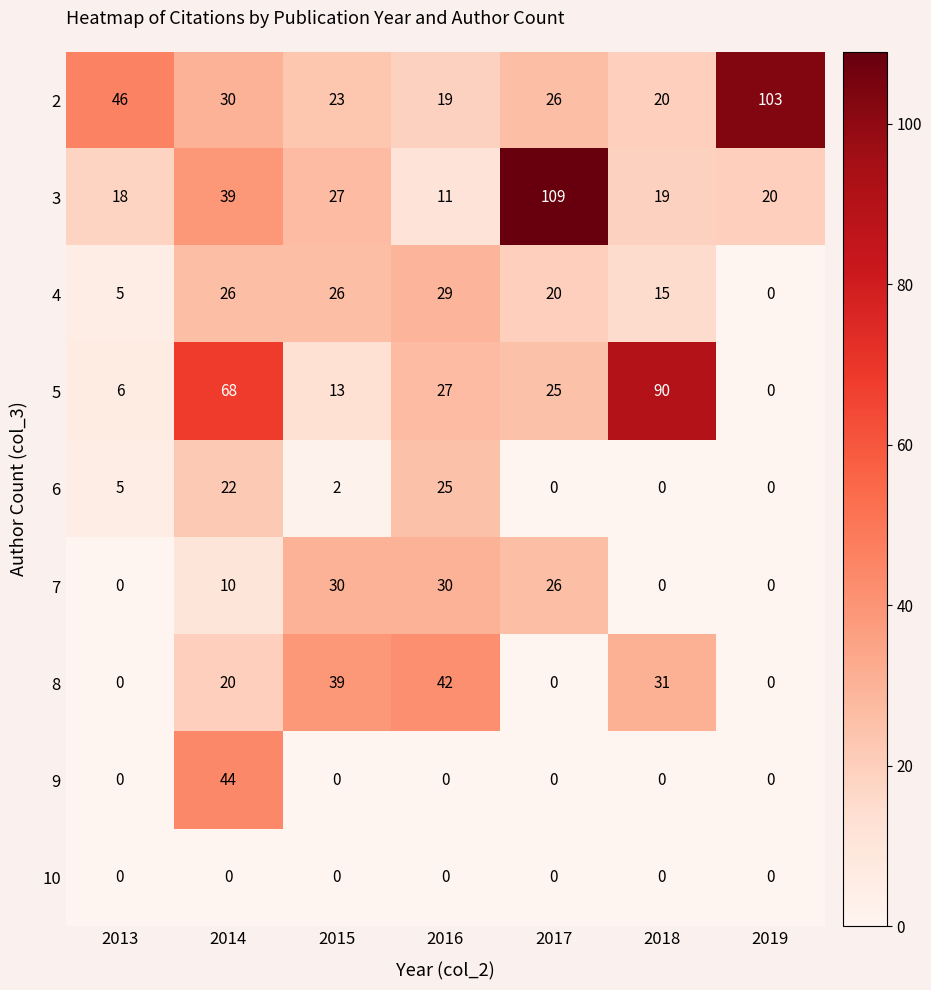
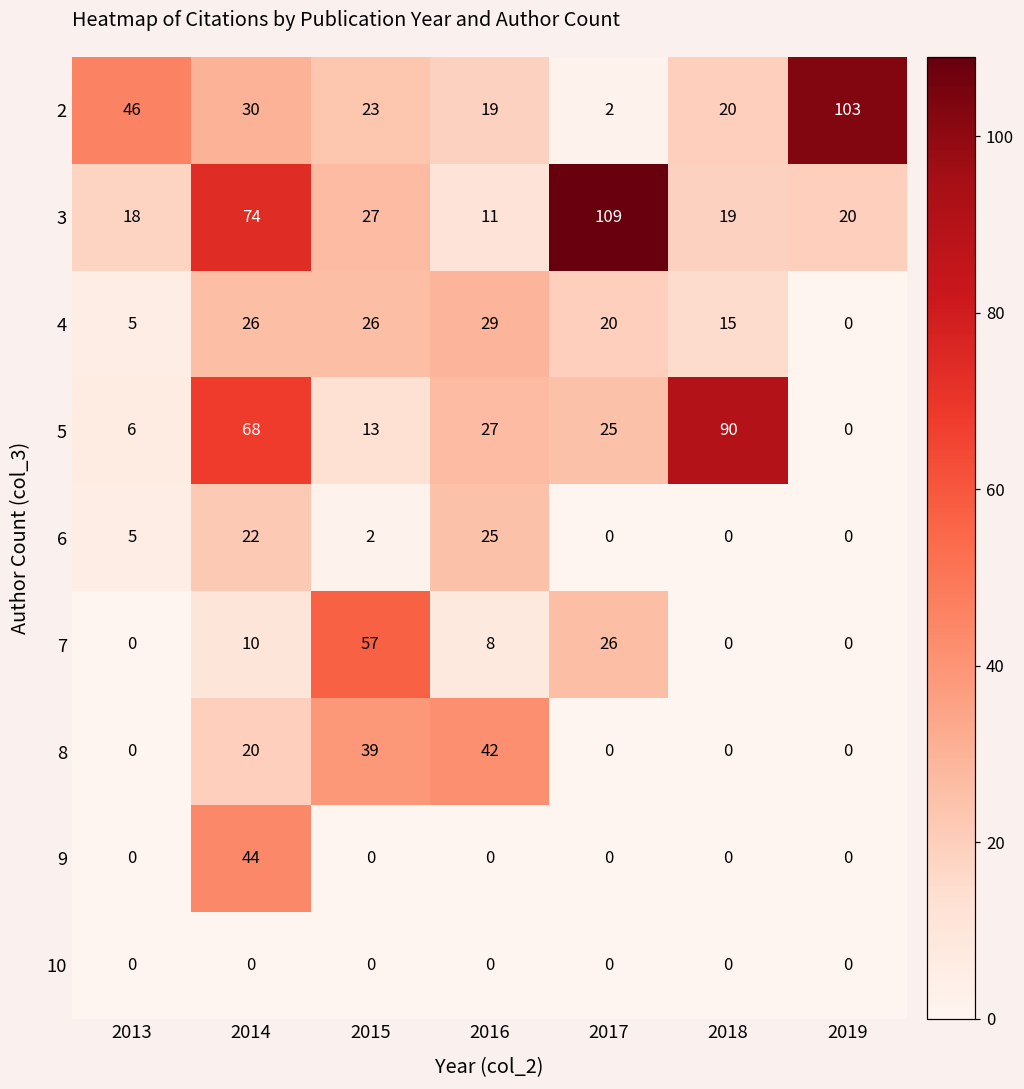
  {
    "2": {
      "2013": 46,
      "2014": 30,
      "2015": 23,
      "2016": 19,
-     "2017": 26,
+     "2017": 2,
      "2018": 20,
      "2019": 103
    },
    "3": {
      "2013": 18,
-     "2014": 39,
+     "2014": 74,
      "2015": 27,
      "2016": 11,
      "2017": 109,
      "2018": 19,
      "2019": 20
    },
    "4": {
      "2013": 5,
      "2014": 26,
      "2015": 26,
      "2016": 29,
      "2017": 20,
      "2018": 15,
      "2019": 0
    },
    "5": {
      "2013": 6,
      "2014": 68,
      "2015": 13,
      "2016": 27,
      "2017": 25,
      "2018": 90,
      "2019": 0
    },
    "6": {
      "2013": 5,
      "2014": 22,
      "2015": 2,
      "2016": 25,
      "2017": 0,
      "2018": 0,
      "2019": 0
    },
    "7": {
      "2013": 0,
      "2014": 10,
-     "2015": 30,
-     "2016": 30,
+     "2015": 57,
+     "2016": 8,
      "2017": 26,
      "2018": 0,
      "2019": 0
    },
    "8": {
      "2013": 0,
      "2014": 20,
      "2015": 39,
      "2016": 42,
      "2017": 0,
-     "2018": 31,
+     "2018": 0,
      "2019": 0
    },
    "9": {
      "2013": 0,
      "2014": 44,
      "2015": 0,
      "2016": 0,
      "2017": 0,
      "2018": 0,
      "2019": 0
    },
    "10": {
      "2013": 0,
      "2014": 0,
      "2015": 0,
      "2016": 0,
      "2017": 0,
      "2018": 0,
      "2019": 0
    }
  }
